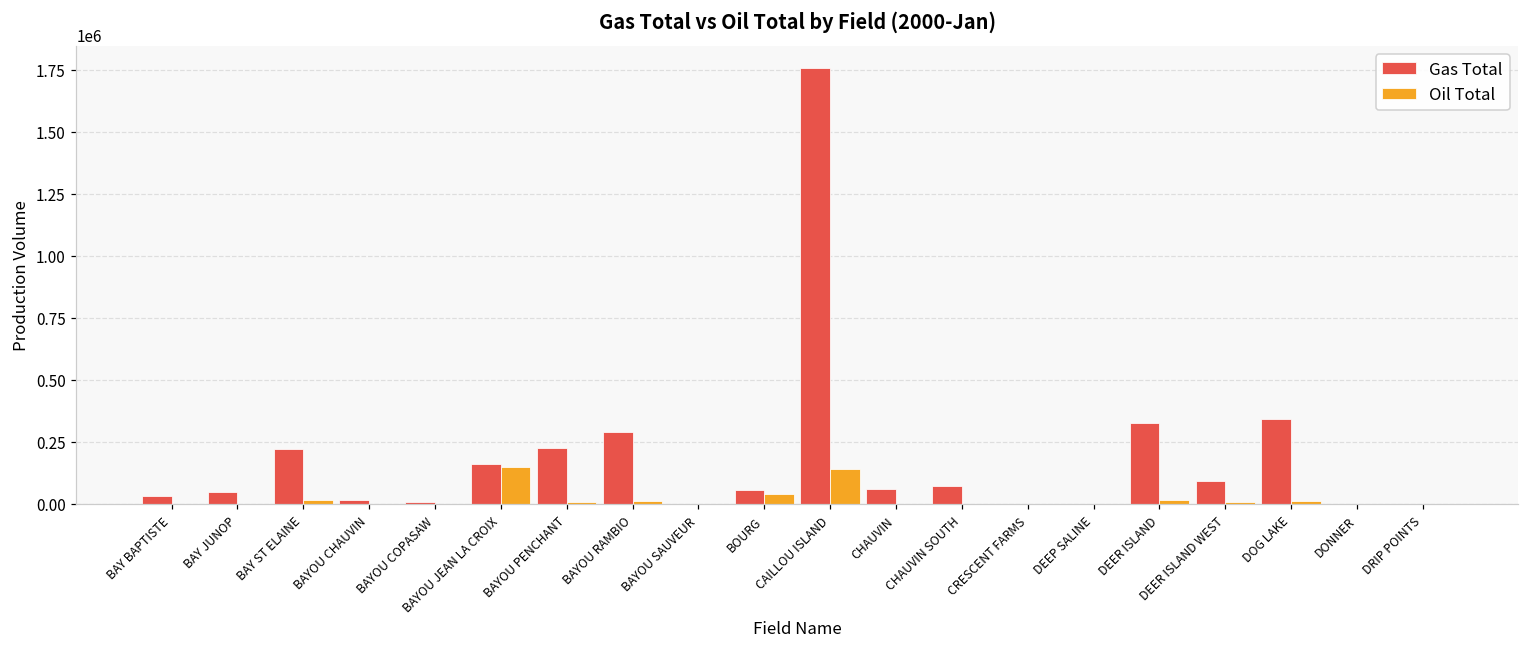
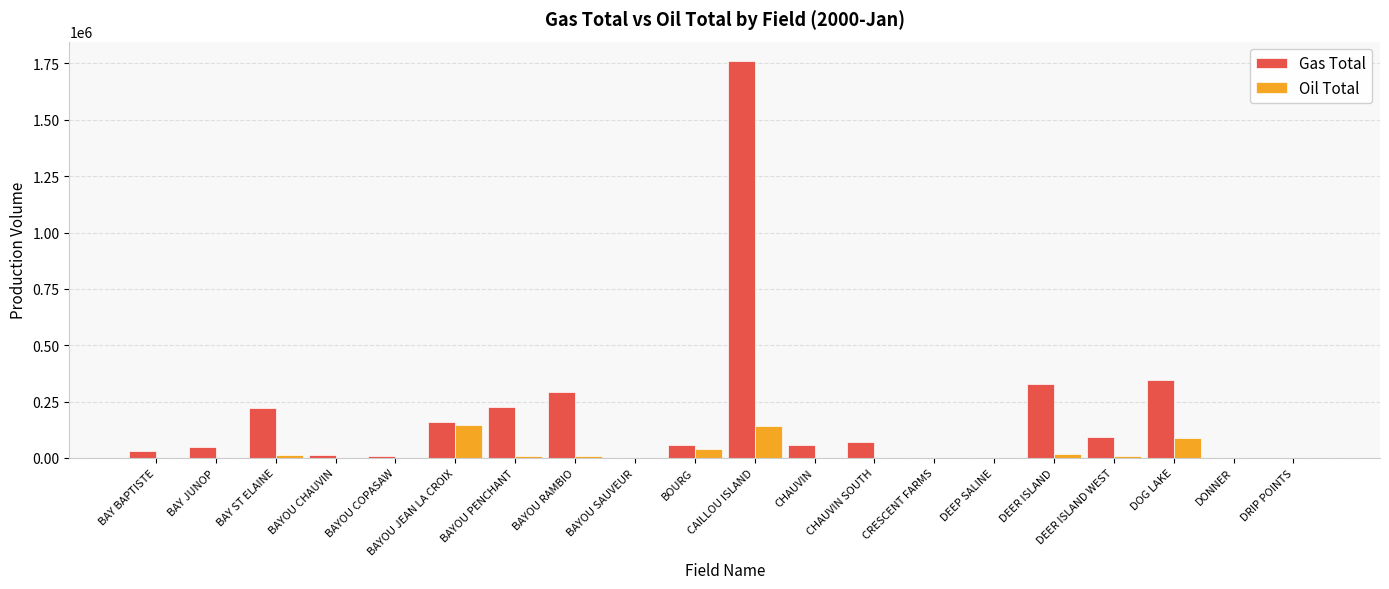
  {
    "Gas Total": {
      "BAY BAPTISTE": 30000,
      "BAY JUNOP": 50000,
      "BAY ST ELAINE": 220000,
      "BAYOU CHAUVIN": 10000,
      "BAYOU JEAN LA CROIX": 160000,
      "BAYOU PENCHANT": 220000,
      "BAYOU RAMBIO": 290000,
      "BAYOU SAUVEUR": 0,
      "BOURG": 60000,
      "CAILLOU ISLAND": 1760000,
      "CHAUVIN": 60000,
      "CHAUVIN SOUTH": 70000,
      "CRESCENT FARMS": 0,
      "DEEP SALINE": 0,
      "DEER ISLAND": 330000,
      "DEER ISLAND WEST": 90000,
      "DOG LAKE": 340000,
      "DONNER": 0,
      "DRIP POINTS": 0
    },
    "Oil Total": {
      "BAY ST ELAINE": 10000,
      "BAYOU COPASAW": 0,
      "BAYOU JEAN LA CROIX": 150000,
      "BAYOU SAUVEUR": 0,
      "BOURG": 40000,
      "CAILLOU ISLAND": 140000,
      "CRESCENT FARMS": 0,
      "DEEP SALINE": 0,
      "DEER ISLAND": 20000,
-     "DOG LAKE": 10000,
+     "DOG LAKE": 90000,
      "DONNER": 0
    }
  }
